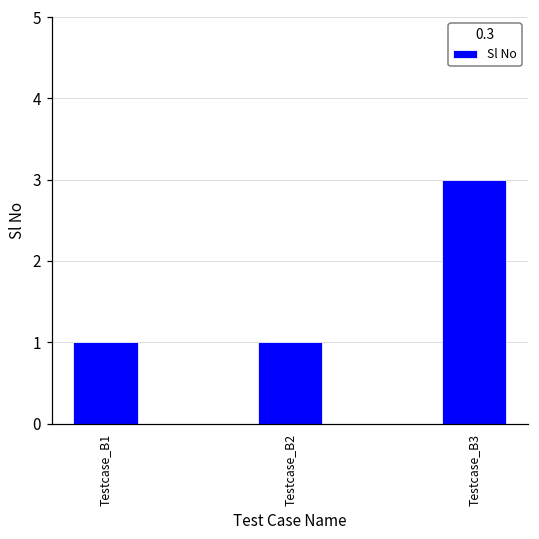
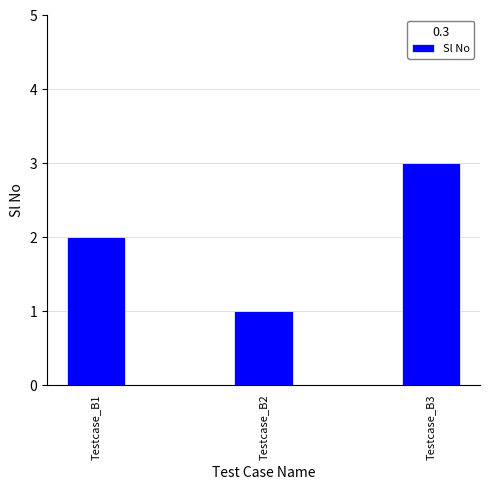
  {
-   "Testcase_B1": 1,
+   "Testcase_B1": 2,
    "Testcase_B2": 1,
    "Testcase_B3": 3
  }
